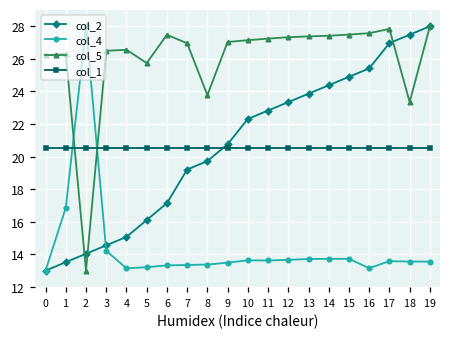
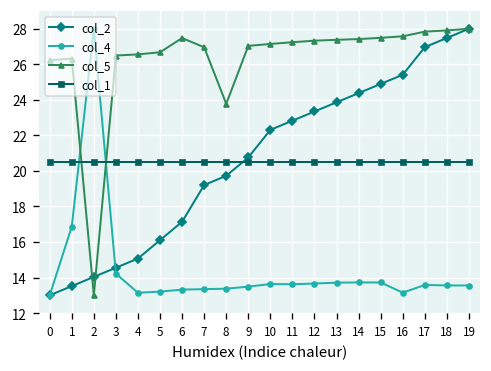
  {
    "col_4": {
      "1": 16.9,
      "3": 14.2,
      "4": 13.1,
      "5": 13.2,
      "6": 13.3,
      "7": 13.3,
      "8": 13.4,
      "9": 13.5,
      "10": 13.6,
      "11": 13.6,
      "12": 13.7,
      "13": 13.7,
      "14": 13.7,
      "15": 13.7,
      "16": 13.2,
      "17": 13.6,
      "18": 13.6,
      "19": 13.6
    },
    "col_5": {
      "2": 13.0,
      "4": 26.6,
-     "5": 25.7,
+     "5": 26.7,
      "6": 27.5,
      "7": 27.0,
      "8": 23.8,
      "9": 27.0,
      "10": 27.1,
      "11": 27.2,
      "12": 27.3,
      "13": 27.4,
      "14": 27.4,
      "15": 27.5,
      "16": 27.6,
      "17": 27.8,
-     "18": 23.4
+     "18": 27.9
    }
  }
